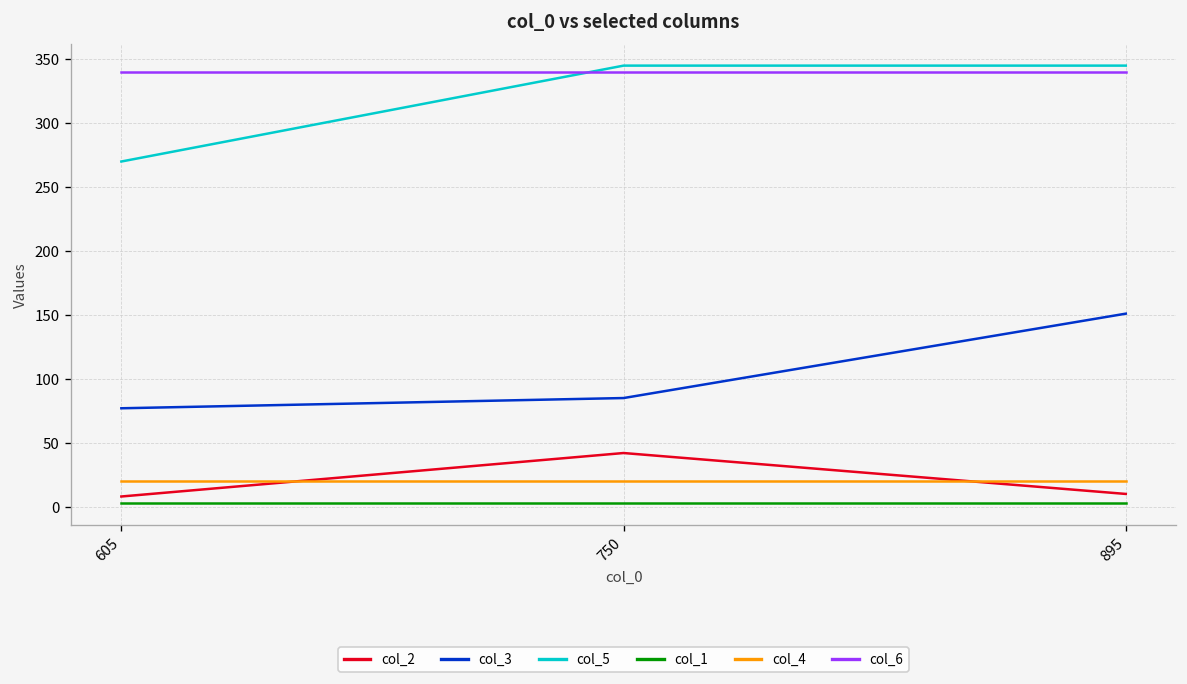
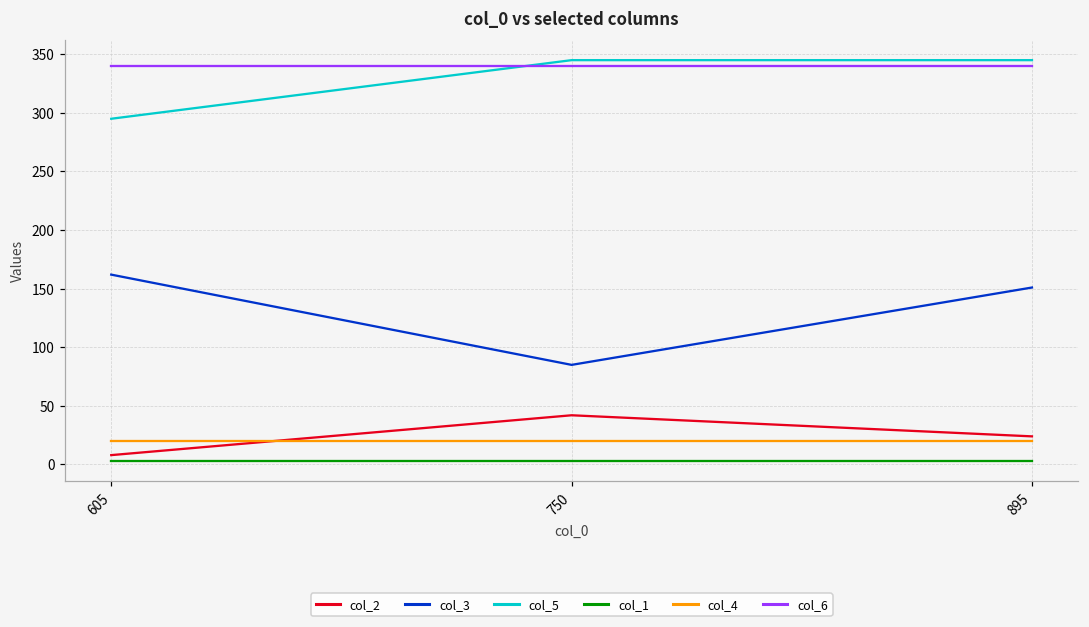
  {
    "col_2": {
      "605": 8,
      "750": 42,
-     "895": 10
+     "895": 24
    },
    "col_3": {
-     "605": 77,
+     "605": 162,
      "750": 85,
      "895": 151
    },
    "col_5": {
-     "605": 270,
+     "605": 295,
      "750": 345,
      "895": 345
    },
    "col_1": {
      "605": 3,
      "750": 3,
      "895": 3
    },
    "col_4": {
      "605": 20,
      "750": 20,
      "895": 20
    },
    "col_6": {
      "605": 340,
      "750": 340,
      "895": 340
    }
  }
